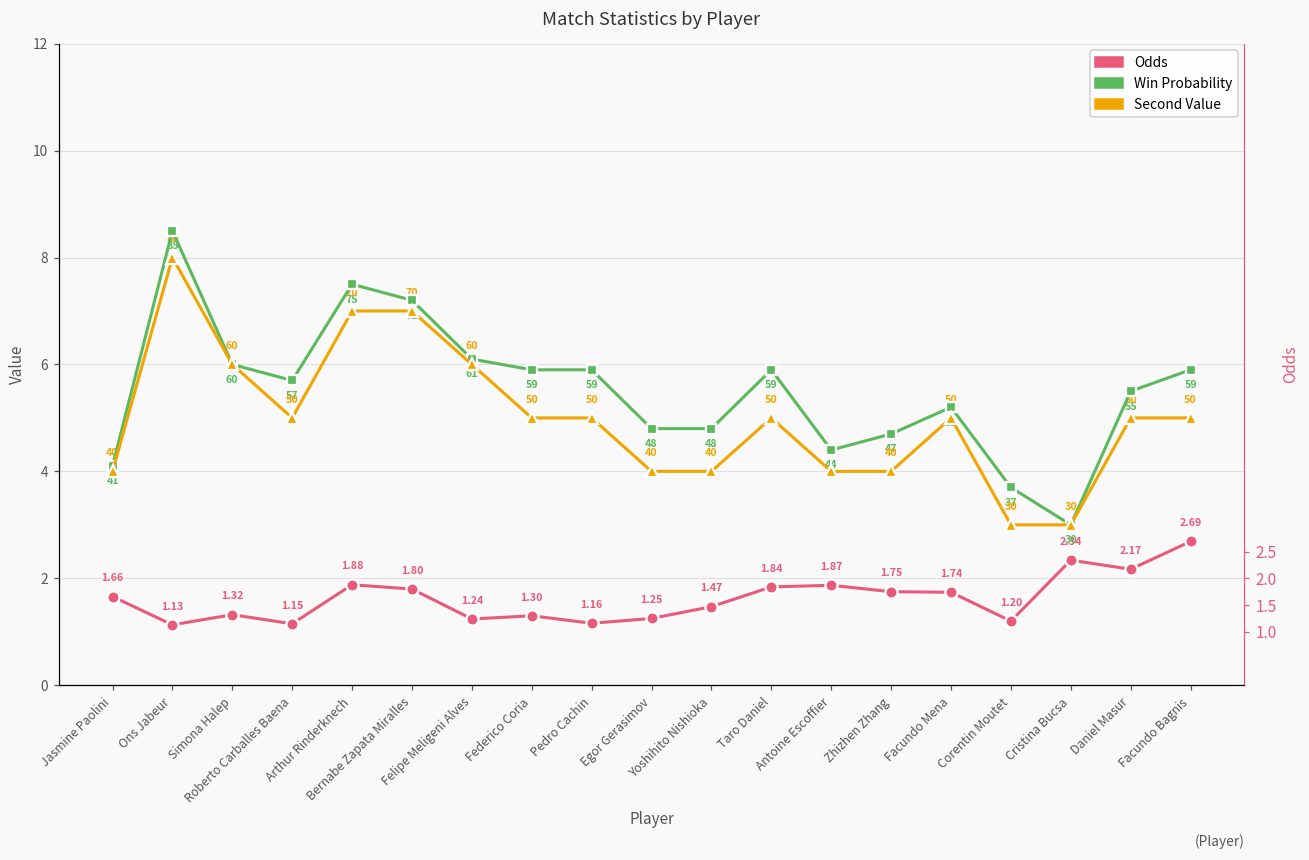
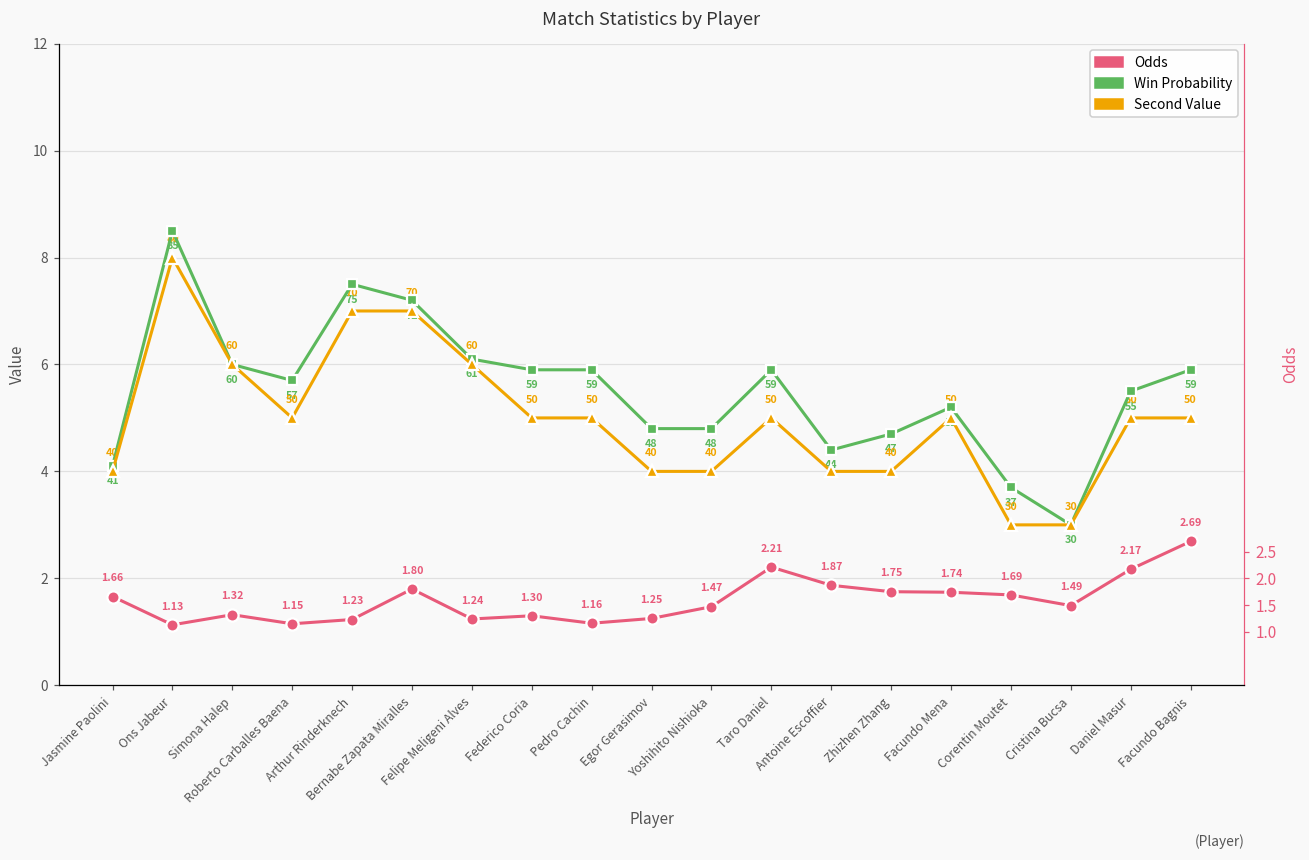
  {
    "Odds": {
      "Jasmine Paolini": 1.66,
      "Ons Jabeur": 1.13,
      "Simona Halep": 1.32,
      "Roberto Carballes Baena": 1.15,
-     "Arthur Rinderknech": 1.88,
+     "Arthur Rinderknech": 1.23,
      "Bernabe Zapata Miralles": 1.80,
      "Felipe Meligeni Alves": 1.24,
      "Federico Coria": 1.30,
      "Pedro Cachin": 1.16,
      "Egor Gerasimov": 1.25,
      "Yoshihito Nishioka": 1.47,
-     "Taro Daniel": 1.84,
+     "Taro Daniel": 2.21,
      "Antoine Escoffier": 1.87,
      "Zhizhen Zhang": 1.75,
      "Facundo Mena": 1.74,
-     "Corentin Moutet": 1.20,
-     "Cristina Bucsa": 2.34,
+     "Corentin Moutet": 1.69,
+     "Cristina Bucsa": 1.49,
      "Daniel Masur": 2.17,
      "Facundo Bagnis": 2.69
    }
  }
